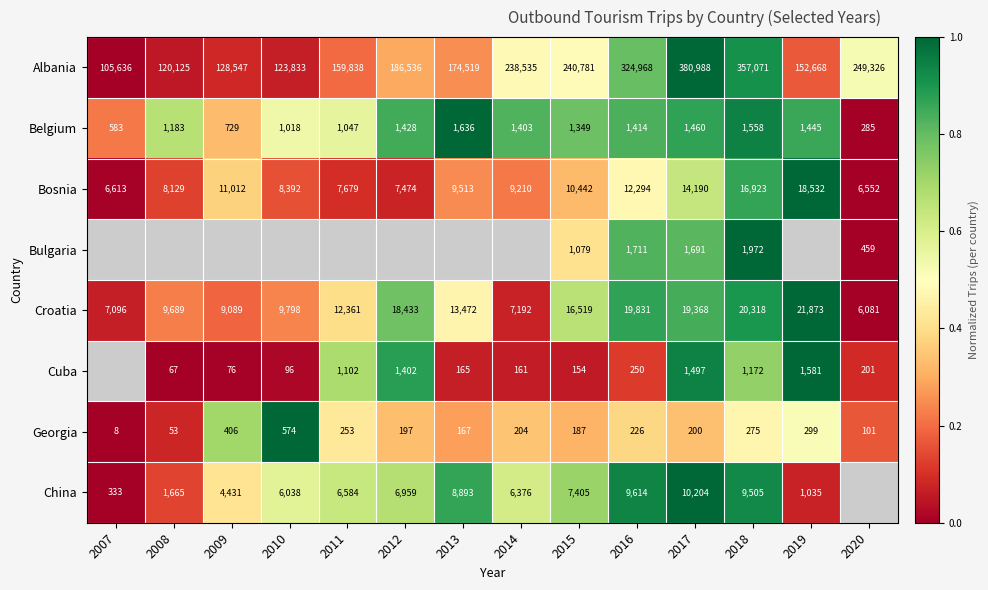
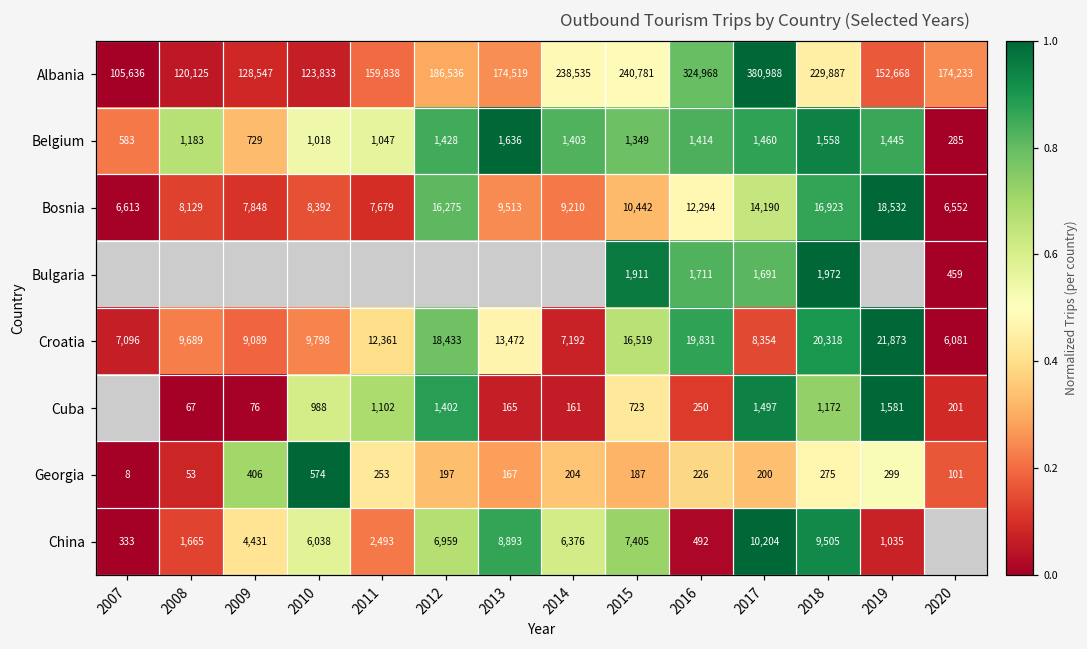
  {
    "Albania": {
      "2007": "105,636",
      "2008": "120,125",
      "2009": "128,547",
      "2010": "123,833",
      "2011": "159,838",
      "2012": "186,536",
      "2013": "174,519",
      "2014": "238,535",
      "2015": "240,781",
      "2016": "324,968",
      "2017": "380,988",
-     "2018": "357,071",
+     "2018": "229,887",
      "2019": "152,668",
-     "2020": "249,326"
+     "2020": "174,233"
    },
    "Belgium": {
      "2007": "583",
      "2008": "1,183",
      "2009": "729",
      "2010": "1,018",
      "2011": "1,047",
      "2012": "1,428",
      "2013": "1,636",
      "2014": "1,403",
      "2015": "1,349",
      "2016": "1,414",
      "2017": "1,460",
      "2018": "1,558",
      "2019": "1,445",
      "2020": "285"
    },
    "Bosnia": {
      "2007": "6,613",
      "2008": "8,129",
-     "2009": "11,012",
+     "2009": "7,848",
      "2010": "8,392",
      "2011": "7,679",
-     "2012": "7,474",
+     "2012": "16,275",
      "2013": "9,513",
      "2014": "9,210",
      "2015": "10,442",
      "2016": "12,294",
      "2017": "14,190",
      "2018": "16,923",
      "2019": "18,532",
      "2020": "6,552"
    },
    "Bulgaria": {
-     "2015": "1,079",
+     "2015": "1,911",
      "2016": "1,711",
      "2017": "1,691",
      "2018": "1,972",
      "2020": "459"
    },
    "Croatia": {
      "2007": "7,096",
      "2008": "9,689",
      "2009": "9,089",
      "2010": "9,798",
      "2011": "12,361",
      "2012": "18,433",
      "2013": "13,472",
      "2014": "7,192",
      "2015": "16,519",
      "2016": "19,831",
-     "2017": "19,368",
+     "2017": "8,354",
      "2018": "20,318",
      "2019": "21,873",
      "2020": "6,081"
    },
    "Cuba": {
      "2008": "67",
      "2009": "76",
-     "2010": "96",
+     "2010": "988",
      "2011": "1,102",
      "2012": "1,402",
      "2013": "165",
      "2014": "161",
-     "2015": "154",
+     "2015": "723",
      "2016": "250",
      "2017": "1,497",
      "2018": "1,172",
      "2019": "1,581",
      "2020": "201"
    },
    "Georgia": {
      "2007": "8",
      "2008": "53",
      "2009": "406",
      "2010": "574",
      "2011": "253",
      "2012": "197",
      "2013": "167",
      "2014": "204",
      "2015": "187",
      "2016": "226",
      "2017": "200",
      "2018": "275",
      "2019": "299",
      "2020": "101"
    },
    "China": {
      "2007": "333",
      "2008": "1,665",
      "2009": "4,431",
      "2010": "6,038",
-     "2011": "6,584",
+     "2011": "2,493",
      "2012": "6,959",
      "2013": "8,893",
      "2014": "6,376",
      "2015": "7,405",
-     "2016": "9,614",
+     "2016": "492",
      "2017": "10,204",
      "2018": "9,505",
      "2019": "1,035"
    }
  }
